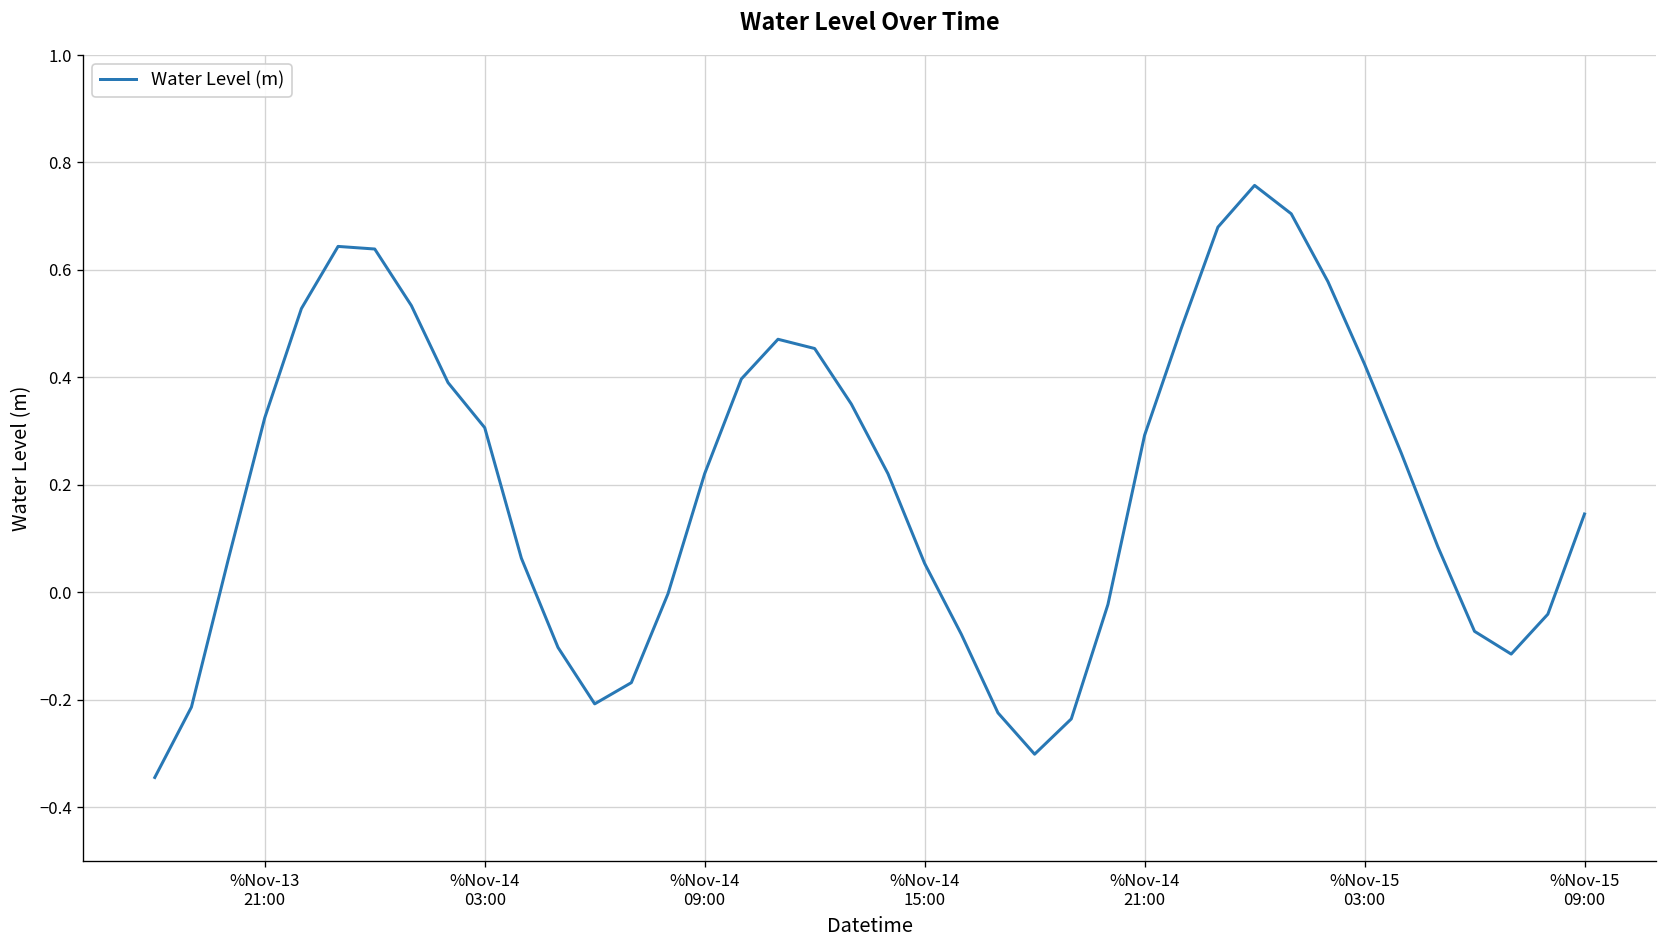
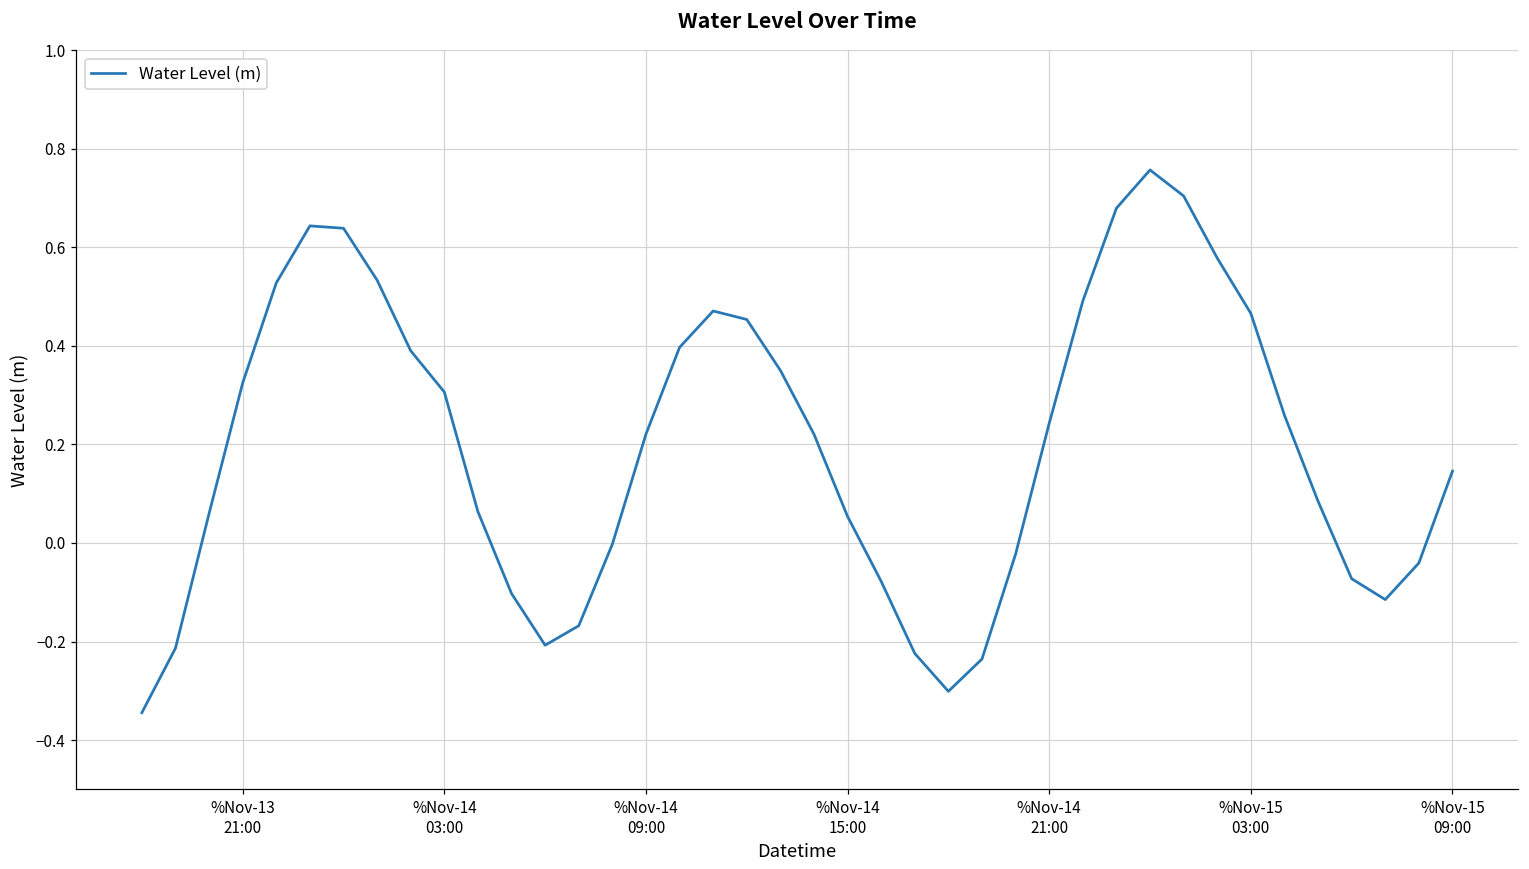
  {
    "%Nov-13 21:00": 0.32,
    "%Nov-14 03:00": 0.31,
    "%Nov-14 09:00": 0.22,
    "%Nov-14 15:00": 0.05,
-   "%Nov-14 21:00": 0.29,
-   "%Nov-15 03:00": 0.42,
+   "%Nov-14 21:00": 0.24,
+   "%Nov-15 03:00": 0.47,
    "%Nov-15 09:00": 0.15
  }
